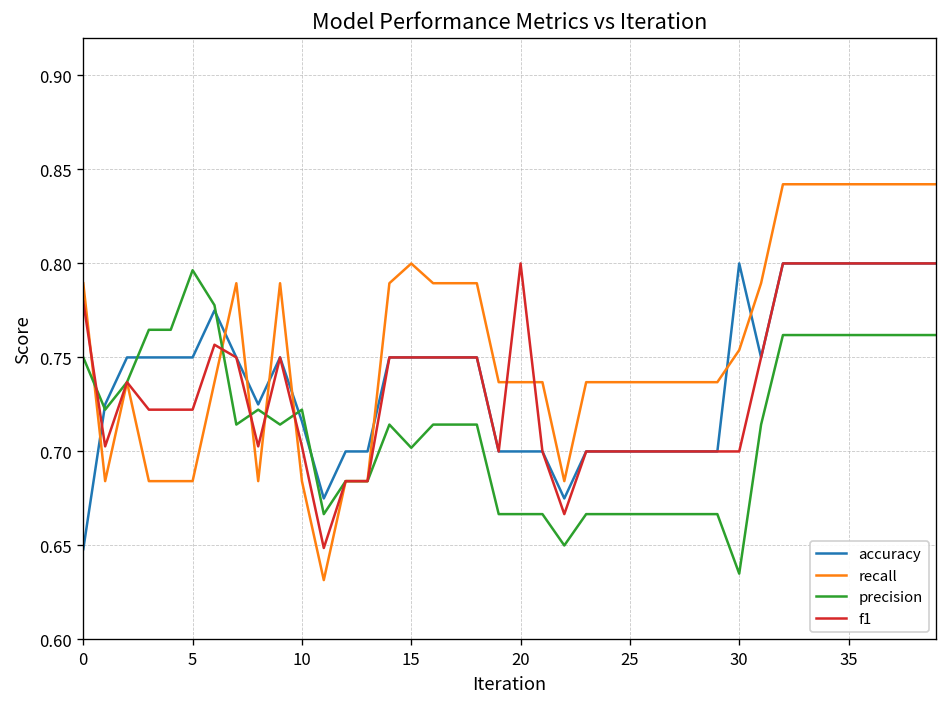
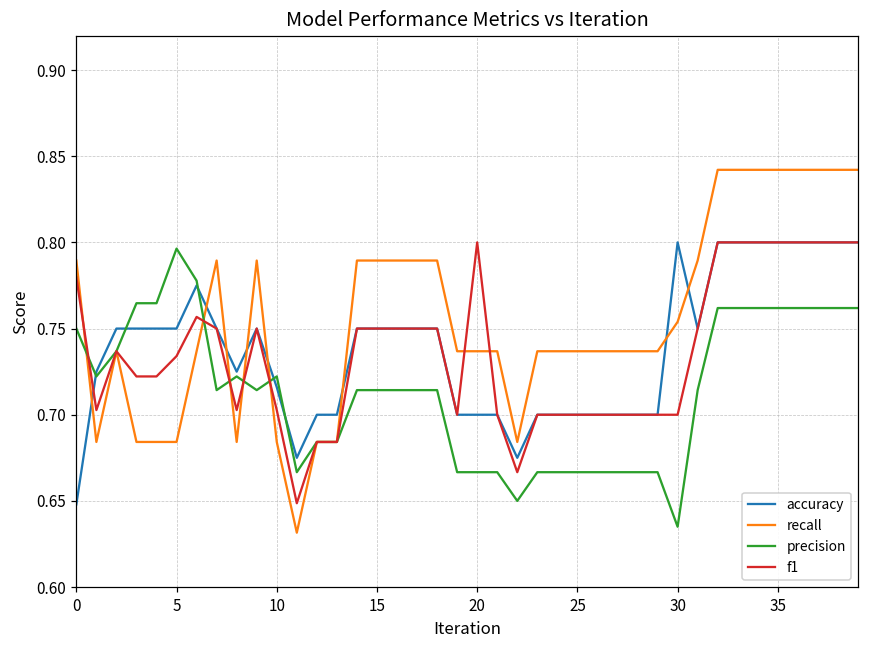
  {
    "accuracy": {
      "0": 0.648,
      "5": 0.750,
      "10": 0.716,
      "20": 0.700,
      "30": 0.800
    },
    "recall": {
      "0": 0.789,
      "5": 0.684,
      "10": 0.684,
-     "15": 0.800,
+     "15": 0.789,
      "20": 0.737,
      "25": 0.737,
      "30": 0.754,
      "35": 0.842
    },
    "precision": {
      "0": 0.750,
      "5": 0.796,
      "10": 0.722,
-     "15": 0.702,
+     "15": 0.714,
      "20": 0.667,
      "25": 0.667,
      "30": 0.635,
      "35": 0.762
    },
    "f1": {
      "0": 0.780,
-     "5": 0.722,
+     "5": 0.734,
      "10": 0.703,
      "20": 0.800,
      "30": 0.700
    }
  }
